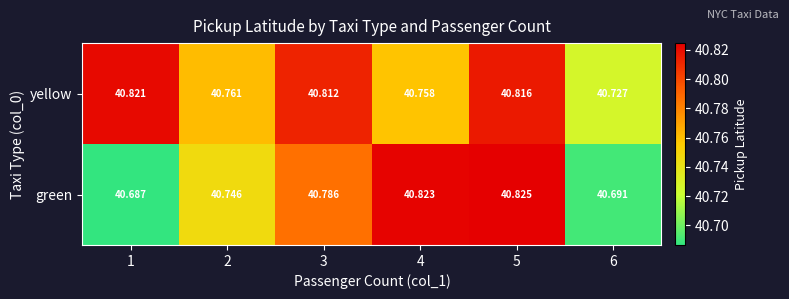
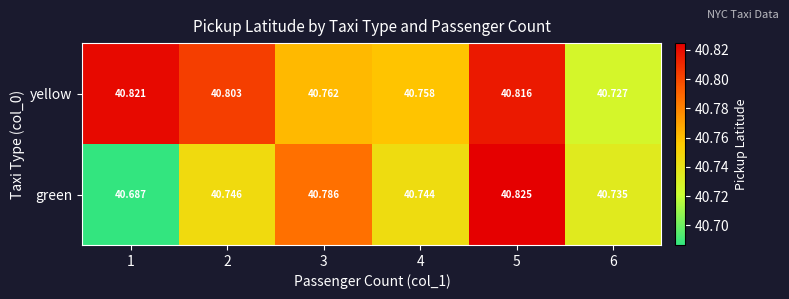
  {
    "yellow": {
      "1": 40.821,
-     "2": 40.761,
-     "3": 40.812,
+     "2": 40.803,
+     "3": 40.762,
      "4": 40.758,
      "5": 40.816,
      "6": 40.727
    },
    "green": {
      "1": 40.687,
      "2": 40.746,
      "3": 40.786,
-     "4": 40.823,
+     "4": 40.744,
      "5": 40.825,
-     "6": 40.691
+     "6": 40.735
    }
  }
